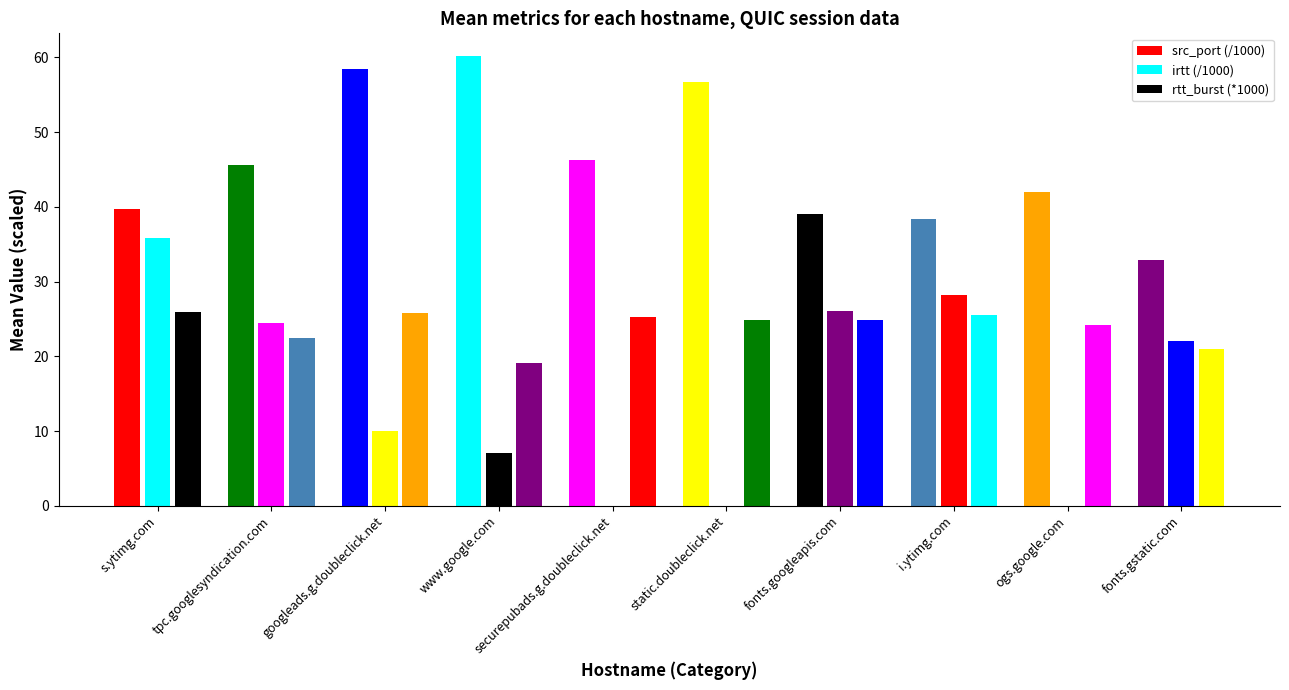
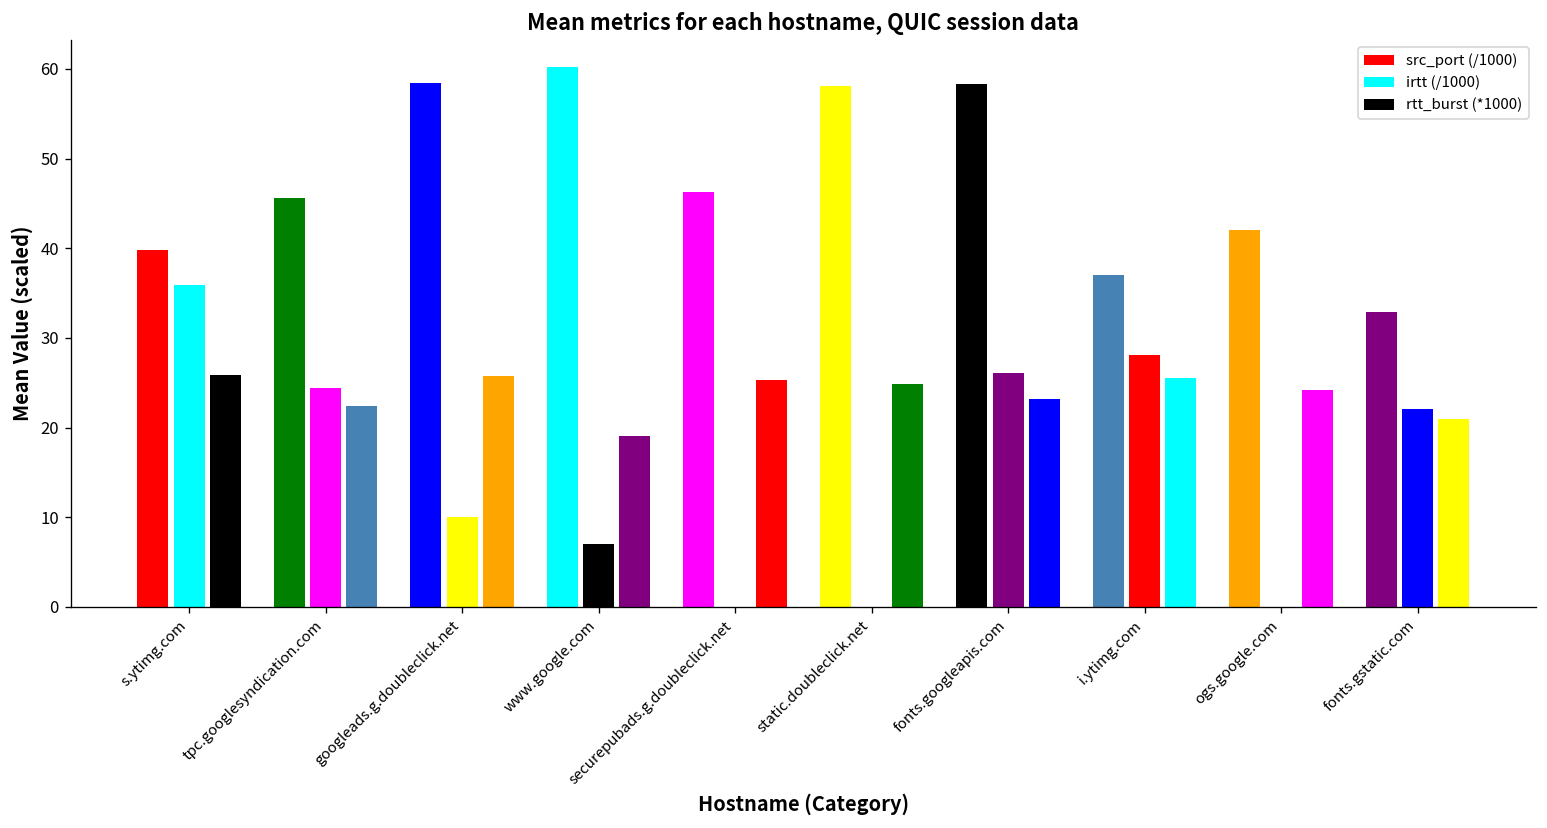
  {
    "src_port (/1000)": {
      "s.ytimg.com": 40,
      "tpc.googlesyndication.com": 46,
      "googleads.g.doubleclick.net": 58,
      "www.google.com": 60,
      "securepubads.g.doubleclick.net": 46,
-     "static.doubleclick.net": 57,
-     "fonts.googleapis.com": 39,
-     "i.ytimg.com": 38,
+     "static.doubleclick.net": 58,
+     "fonts.googleapis.com": 58,
+     "i.ytimg.com": 37,
      "ogs.google.com": 42,
      "fonts.gstatic.com": 33
    },
    "irtt (/1000)": {
      "s.ytimg.com": 36,
      "tpc.googlesyndication.com": 24,
      "googleads.g.doubleclick.net": 10,
      "www.google.com": 7,
      "securepubads.g.doubleclick.net": 0,
      "static.doubleclick.net": 0,
      "fonts.googleapis.com": 26,
      "i.ytimg.com": 28,
      "ogs.google.com": 0,
      "fonts.gstatic.com": 22
    },
    "rtt_burst (*1000)": {
      "s.ytimg.com": 26,
      "tpc.googlesyndication.com": 22,
      "googleads.g.doubleclick.net": 26,
      "www.google.com": 19,
      "securepubads.g.doubleclick.net": 25,
      "static.doubleclick.net": 25,
-     "fonts.googleapis.com": 25,
+     "fonts.googleapis.com": 23,
      "i.ytimg.com": 26,
      "ogs.google.com": 24,
      "fonts.gstatic.com": 21
    }
  }
